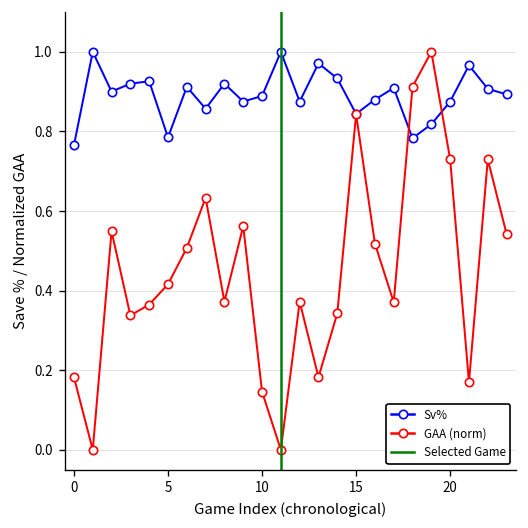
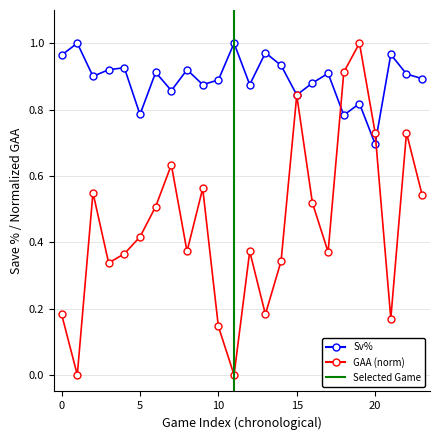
  {
    "Sv%": {
-     "0": 0.77,
+     "0": 0.96,
      "5": 0.79,
      "10": 0.89,
-     "20": 0.88
+     "20": 0.70
    },
    "GAA (norm)": {
      "0": 0.18,
      "5": 0.42,
      "10": 0.15,
      "20": 0.73
    }
  }
